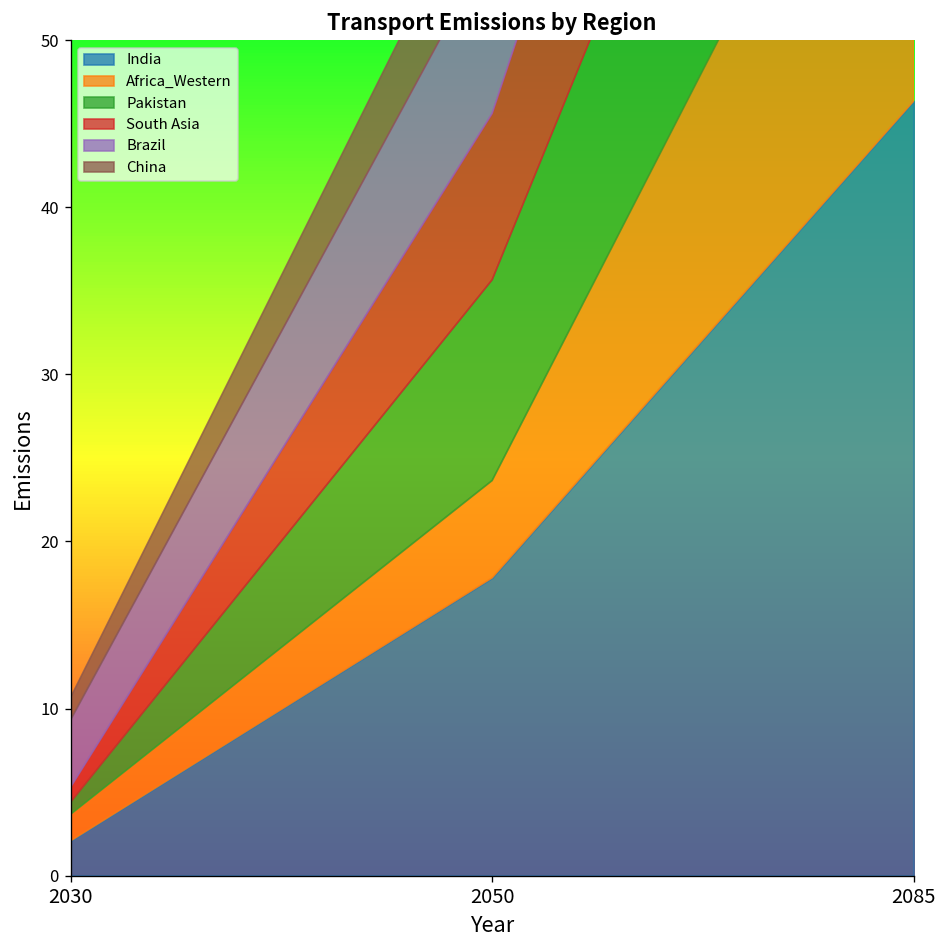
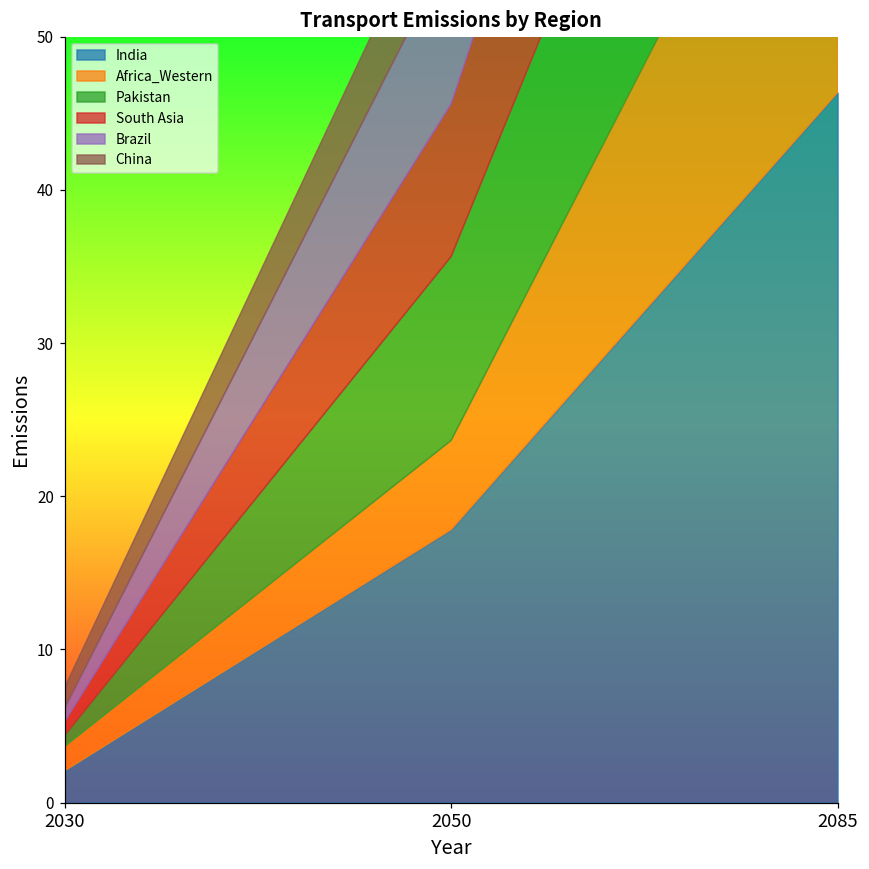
  {
    "India": {
      "2030": 2.1,
      "2050": 17.8,
      "2085": 46.4
    },
    "Africa_Western": {
      "2030": 1.6,
      "2050": 5.8
    },
    "Pakistan": {
      "2030": 0.7,
      "2050": 12.0
    },
    "South Asia": {
      "2030": 0.9,
      "2050": 9.9
    },
    "Brazil": {
-     "2030": 4.0
+     "2030": 0.9
    },
    "China": {
      "2030": 1.3
    }
  }
